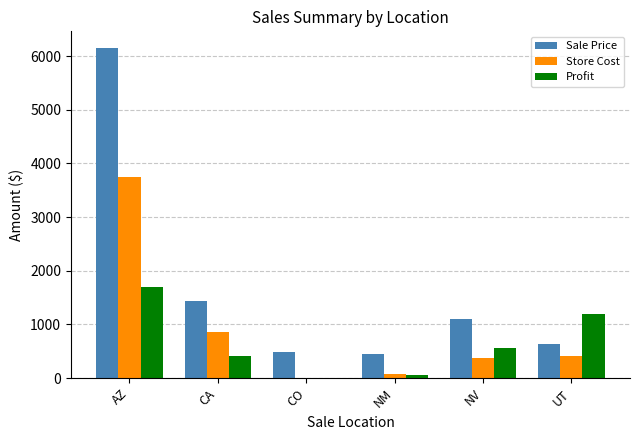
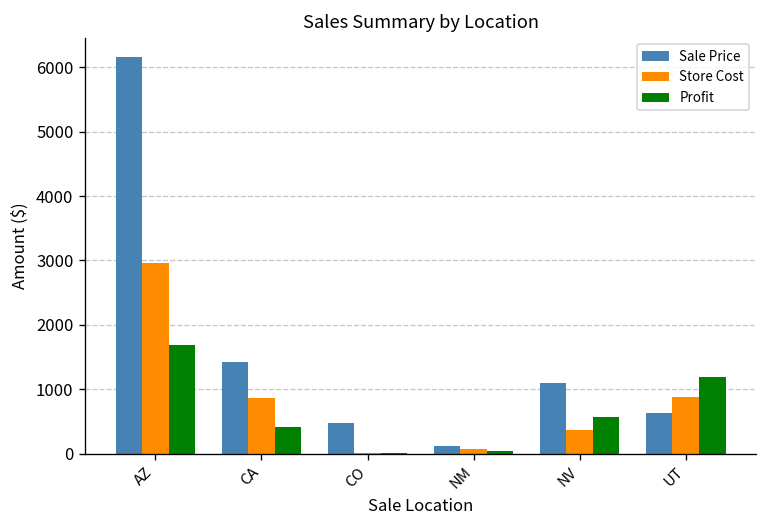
  {
    "Sale Price": {
      "AZ": 6200,
      "CA": 1400,
      "CO": 500,
-     "NM": 400,
+     "NM": 100,
      "NV": 1100,
      "UT": 600
    },
    "Store Cost": {
-     "AZ": 3700,
+     "AZ": 3000,
      "CA": 900,
      "NM": 100,
      "NV": 400,
-     "UT": 400
+     "UT": 900
    },
    "Profit": {
      "AZ": 1700,
      "CA": 400,
      "NM": 0,
      "NV": 600,
      "UT": 1200
    }
  }
